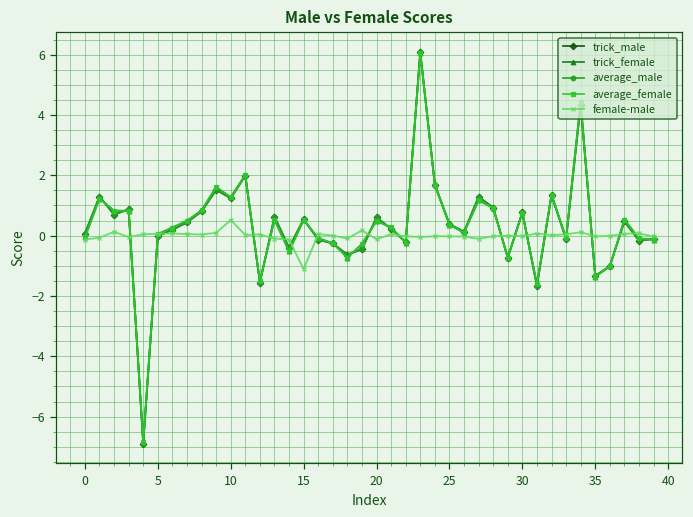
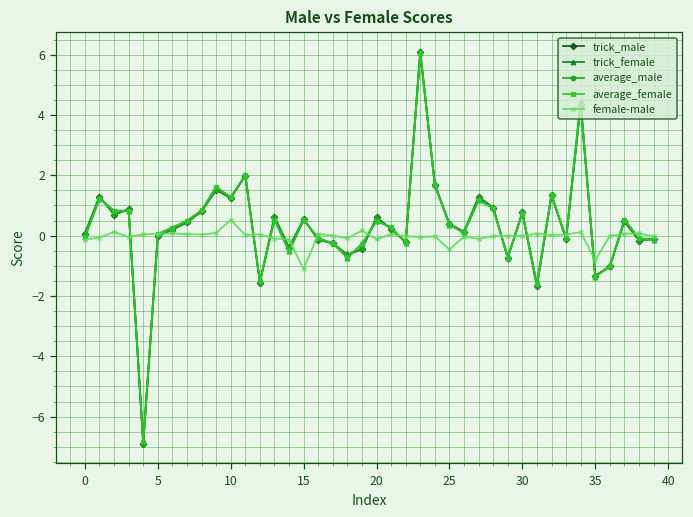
  {
    "female-male": {
      "10": 0.5,
      "15": -1.1,
      "20": -0.1,
-     "25": 0.0,
+     "25": -0.5,
      "30": 0.0,
-     "35": 0.0
+     "35": -0.8
    }
  }
